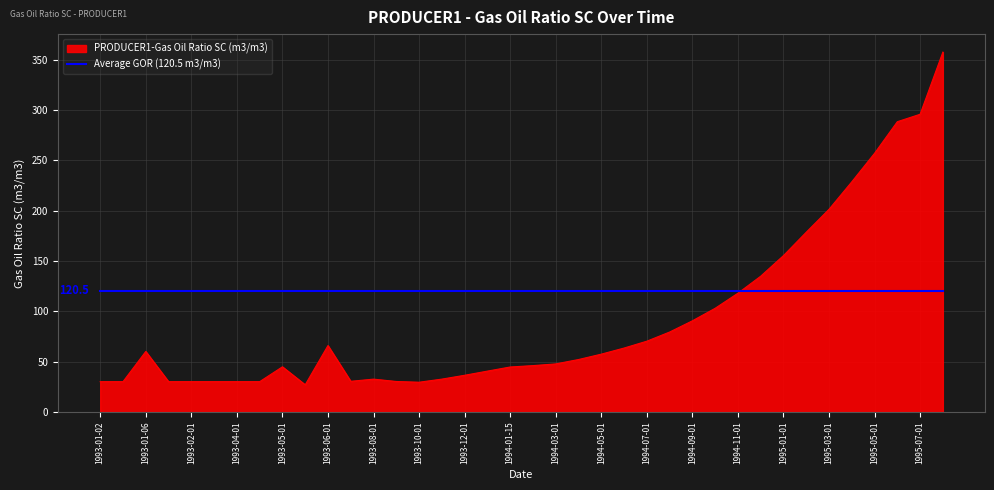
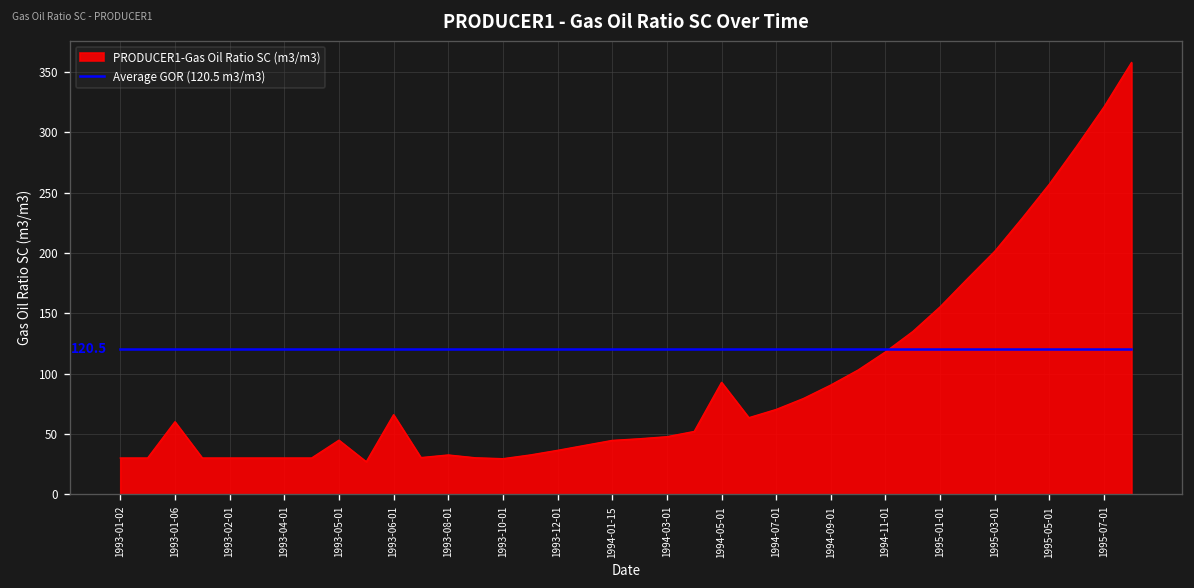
  {
    "PRODUCER1-Gas Oil Ratio SC (m3/m3)": {
      "1993-01-02": 30,
      "1993-01-06": 60,
      "1993-02-01": 30,
      "1993-04-01": 30,
      "1993-05-01": 45,
      "1993-06-01": 66,
      "1993-08-01": 33,
      "1993-10-01": 30,
      "1993-12-01": 36,
      "1994-01-15": 45,
      "1994-03-01": 48,
-     "1994-05-01": 57,
+     "1994-05-01": 93,
      "1994-07-01": 70,
      "1994-09-01": 91,
      "1995-01-01": 155,
      "1995-03-01": 201,
      "1995-05-01": 257,
-     "1995-07-01": 296
+     "1995-07-01": 321
    },
    "Average GOR (120.5 m3/m3)": {
      "1993-01-02": 120.5
    }
  }
